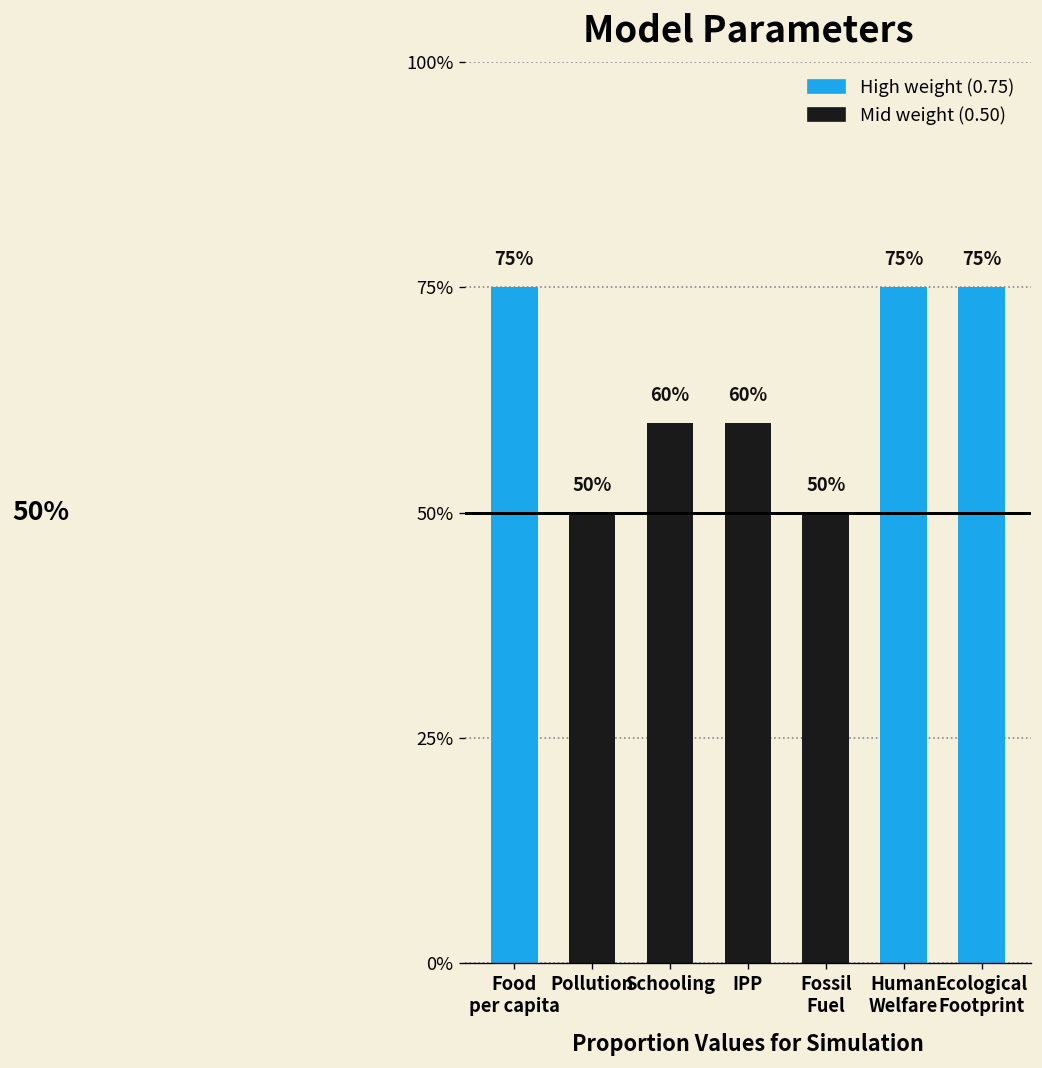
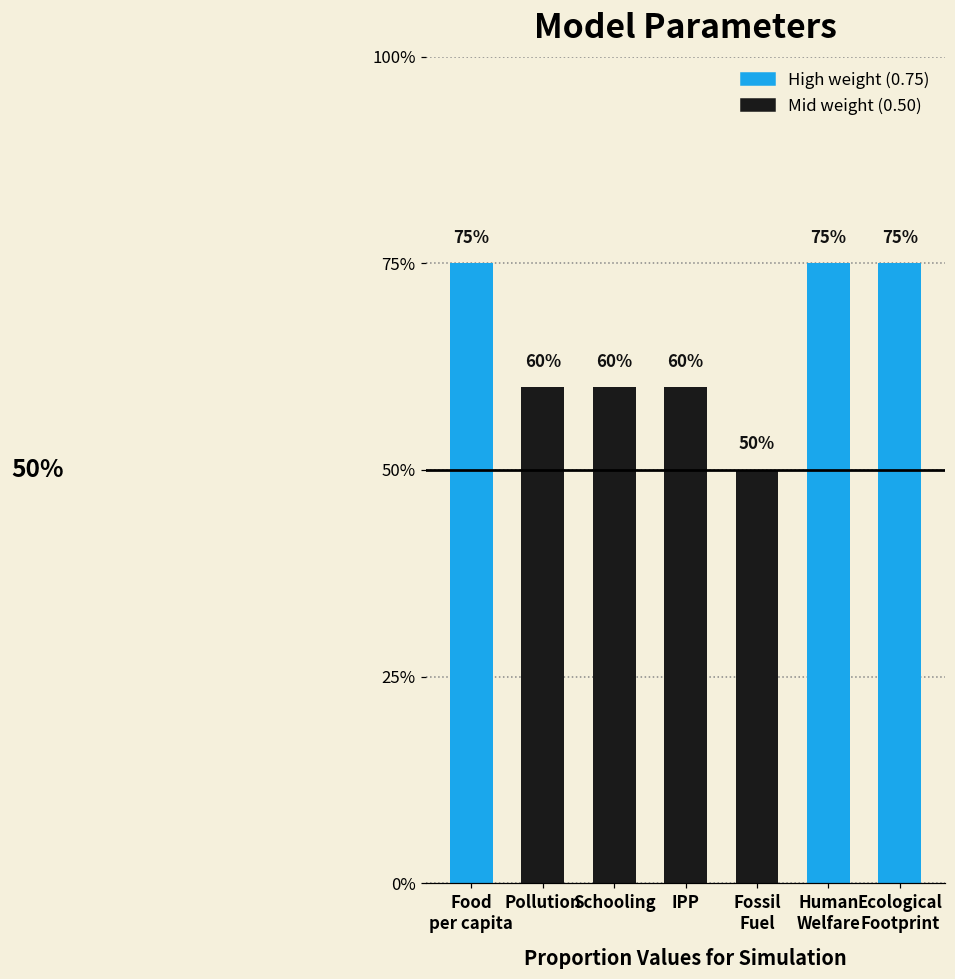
  {
    "Food per capita": "75%",
-   "Pollution": "50%",
+   "Pollution": "60%",
    "Schooling": "60%",
    "IPP": "60%",
    "Fossil Fuel": "50%",
    "Human Welfare": "75%",
    "Ecological Footprint": "75%"
  }
